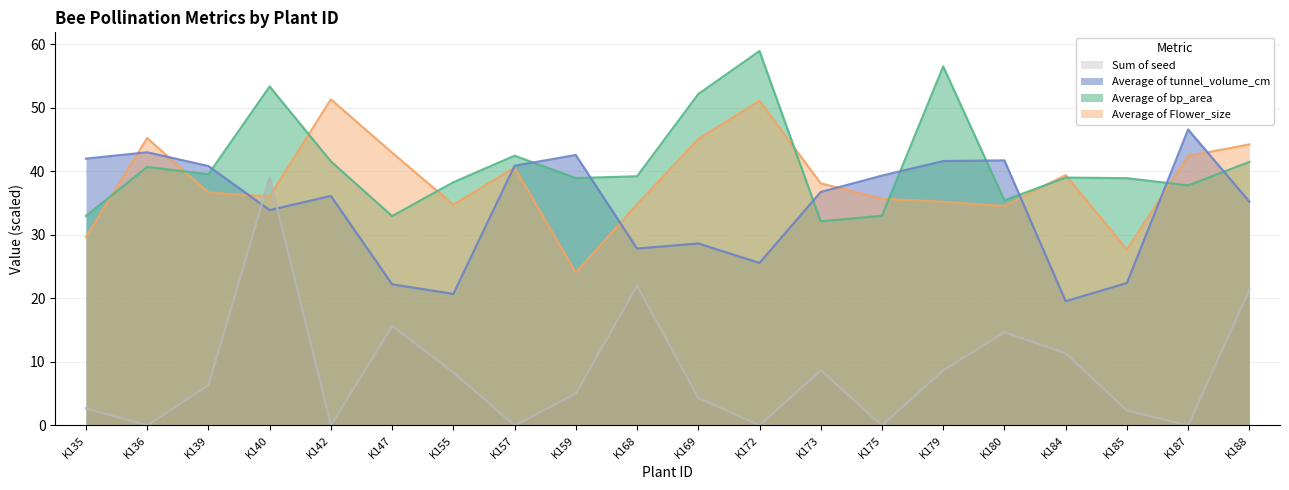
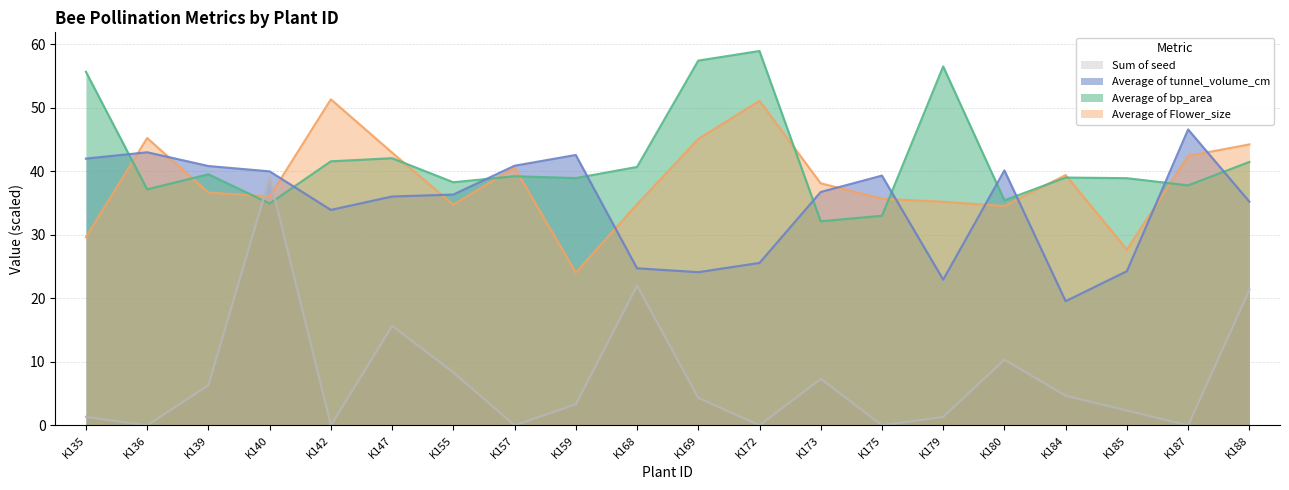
  {
    "Sum of seed": {
-     "K135": 3,
+     "K135": 1,
      "K136": 0,
      "K139": 6,
      "K140": 39,
      "K142": 0,
      "K147": 16,
      "K155": 8,
      "K157": 0,
-     "K159": 5,
+     "K159": 3,
      "K168": 22,
      "K169": 4,
      "K172": 0,
-     "K173": 9,
+     "K173": 7,
      "K175": 0,
-     "K179": 9,
-     "K180": 15,
-     "K184": 11,
+     "K179": 1,
+     "K180": 10,
+     "K184": 5,
      "K185": 2,
      "K187": 0,
      "K188": 21
    },
    "Average of tunnel_volume_cm": {
      "K135": 42,
      "K136": 43,
      "K139": 41,
-     "K140": 34,
-     "K142": 36,
-     "K147": 22,
-     "K155": 21,
+     "K140": 40,
+     "K142": 34,
+     "K147": 36,
+     "K155": 36,
      "K159": 43,
-     "K168": 28,
-     "K169": 29,
+     "K168": 25,
+     "K169": 24,
      "K172": 26,
      "K173": 37,
      "K175": 39,
-     "K179": 42,
-     "K180": 42,
+     "K179": 23,
+     "K180": 40,
      "K184": 20,
-     "K185": 22,
+     "K185": 24,
      "K187": 47,
      "K188": 35
    },
    "Average of bp_area": {
-     "K135": 33,
-     "K136": 41,
+     "K135": 56,
+     "K136": 37,
      "K139": 40,
-     "K140": 53,
+     "K140": 35,
      "K142": 42,
-     "K147": 33,
+     "K147": 42,
      "K155": 38,
-     "K157": 42,
+     "K157": 39,
      "K159": 39,
-     "K168": 39,
-     "K169": 52,
+     "K168": 41,
+     "K169": 57,
      "K172": 59,
      "K173": 32,
      "K175": 33,
      "K179": 56,
      "K180": 35,
      "K185": 39,
      "K187": 38,
      "K188": 41
    },
    "Average of Flower_size": {
      "K135": 30,
      "K136": 45,
      "K139": 37,
      "K140": 36,
      "K142": 51,
      "K147": 43,
      "K155": 35,
      "K159": 24,
      "K168": 35,
      "K169": 45,
      "K172": 51,
      "K173": 38,
      "K175": 36,
      "K179": 35,
      "K180": 35,
      "K185": 28,
      "K187": 42,
      "K188": 44
    }
  }
